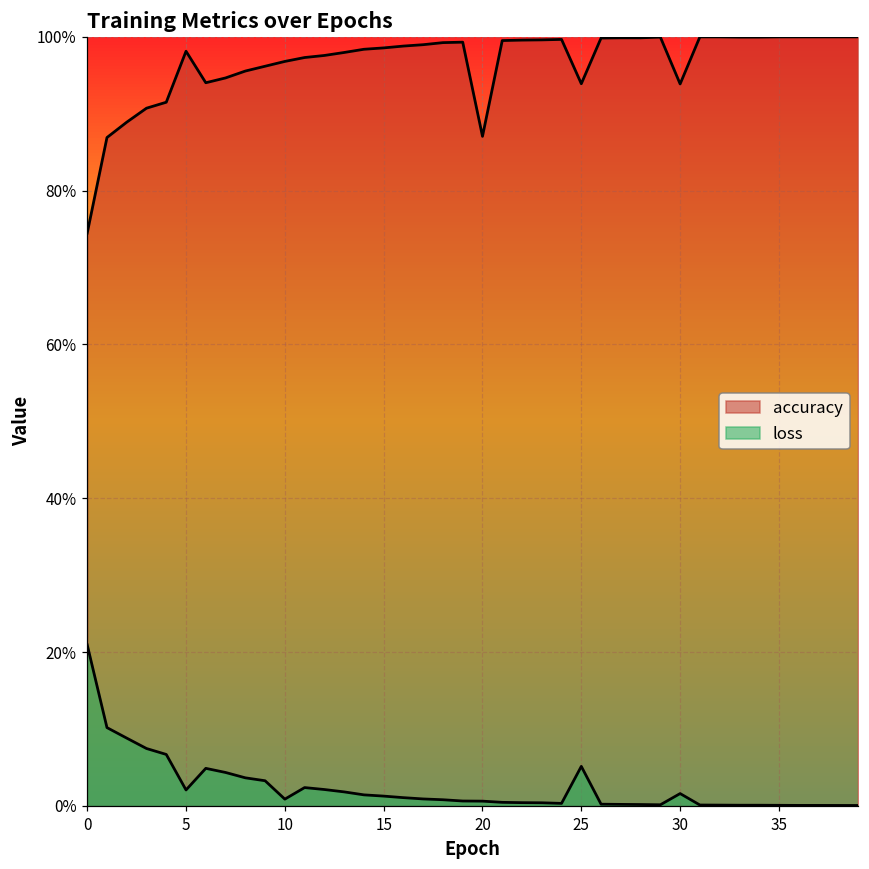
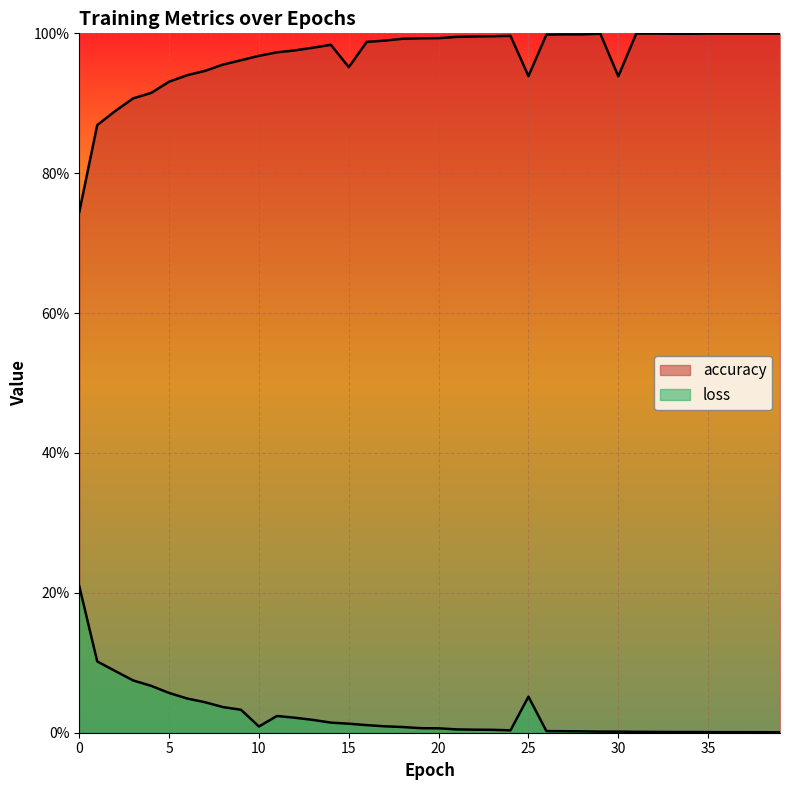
  {
    "accuracy": {
      "0": "74%",
-     "5": "98%",
+     "5": "93%",
      "10": "97%",
-     "15": "99%",
-     "20": "87%",
+     "15": "95%",
+     "20": "99%",
      "25": "94%",
      "30": "94%",
      "35": "100%"
    },
    "loss": {
      "0": "21%",
-     "5": "2%",
+     "5": "6%",
      "10": "1%",
      "15": "1%",
      "20": "1%",
      "25": "5%",
-     "30": "2%",
+     "30": "0%",
      "35": "0%"
    }
  }
